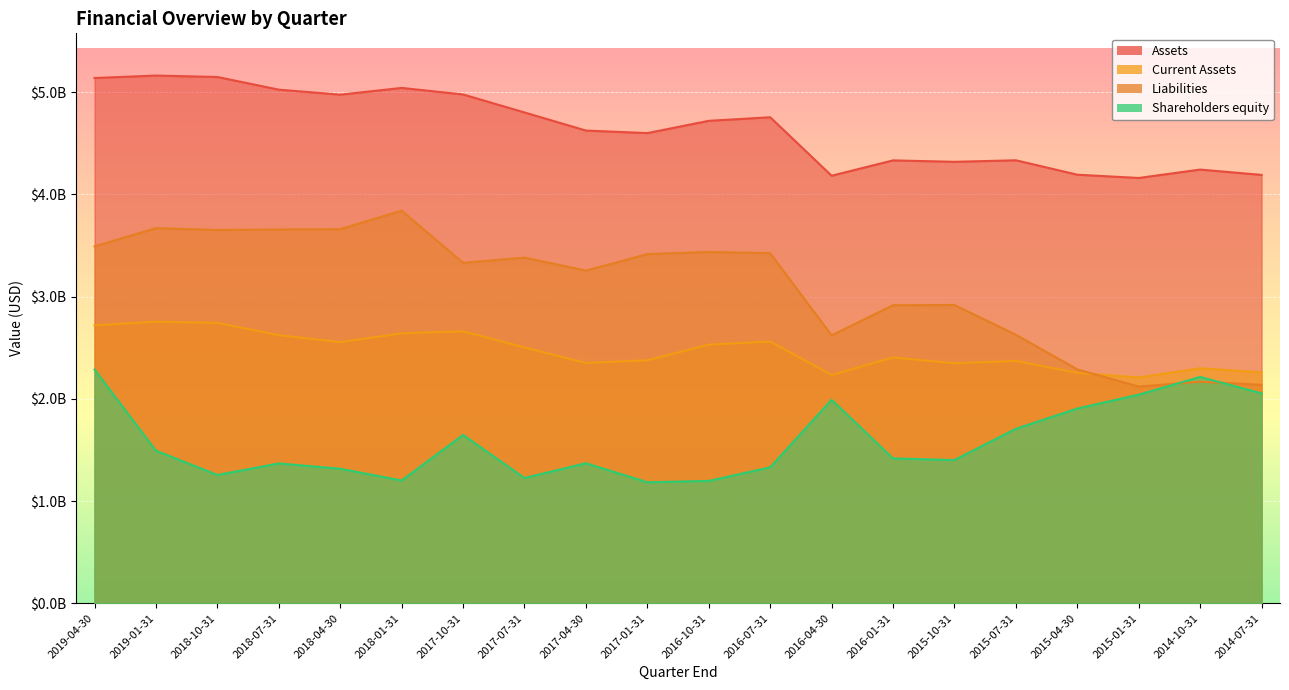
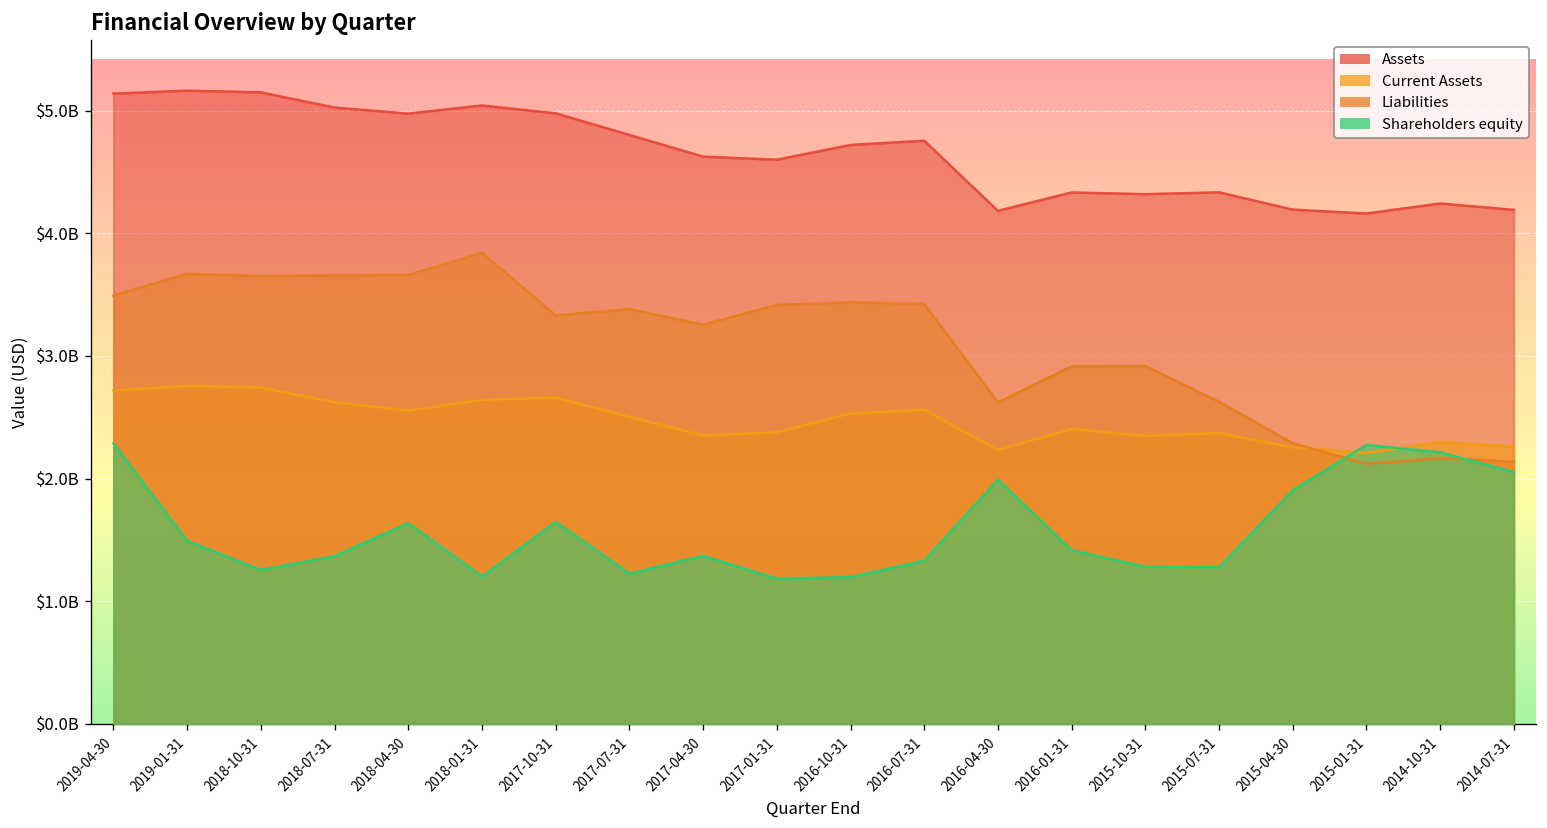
  {
    "Shareholders equity": {
      "2019-04-30": "$2290000000",
      "2019-01-31": "$1490000000",
      "2018-10-31": "$1260000000",
      "2018-07-31": "$1370000000",
-     "2018-04-30": "$1320000000",
+     "2018-04-30": "$1640000000",
      "2018-01-31": "$1200000000",
      "2017-10-31": "$1650000000",
      "2017-07-31": "$1230000000",
      "2017-04-30": "$1370000000",
      "2017-01-31": "$1180000000",
      "2016-10-31": "$1200000000",
      "2016-07-31": "$1330000000",
      "2016-04-30": "$1990000000",
      "2016-01-31": "$1420000000",
-     "2015-10-31": "$1400000000",
-     "2015-07-31": "$1710000000",
+     "2015-10-31": "$1280000000",
+     "2015-07-31": "$1280000000",
      "2015-04-30": "$1910000000",
-     "2015-01-31": "$2040000000",
+     "2015-01-31": "$2270000000",
      "2014-10-31": "$2210000000",
      "2014-07-31": "$2050000000"
    }
  }
